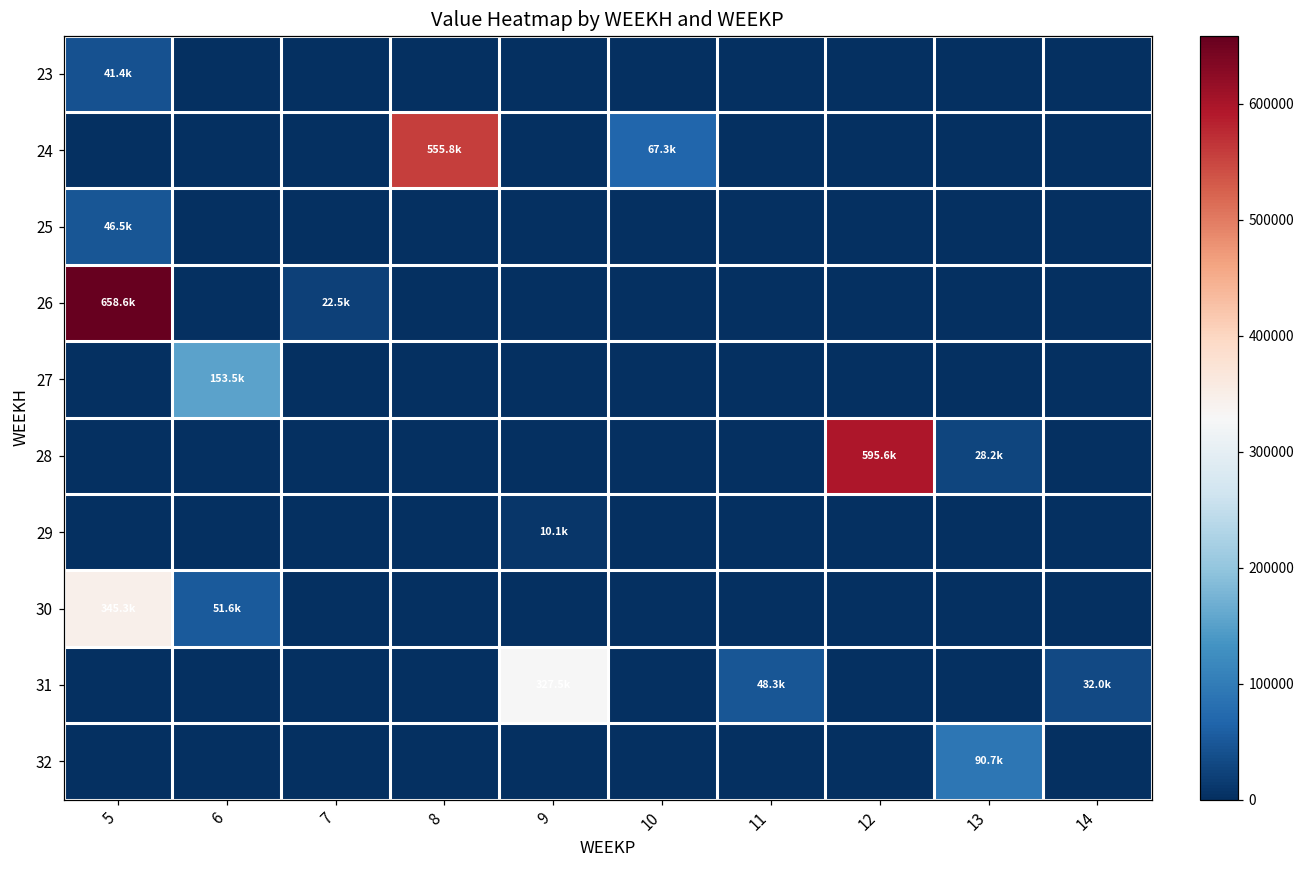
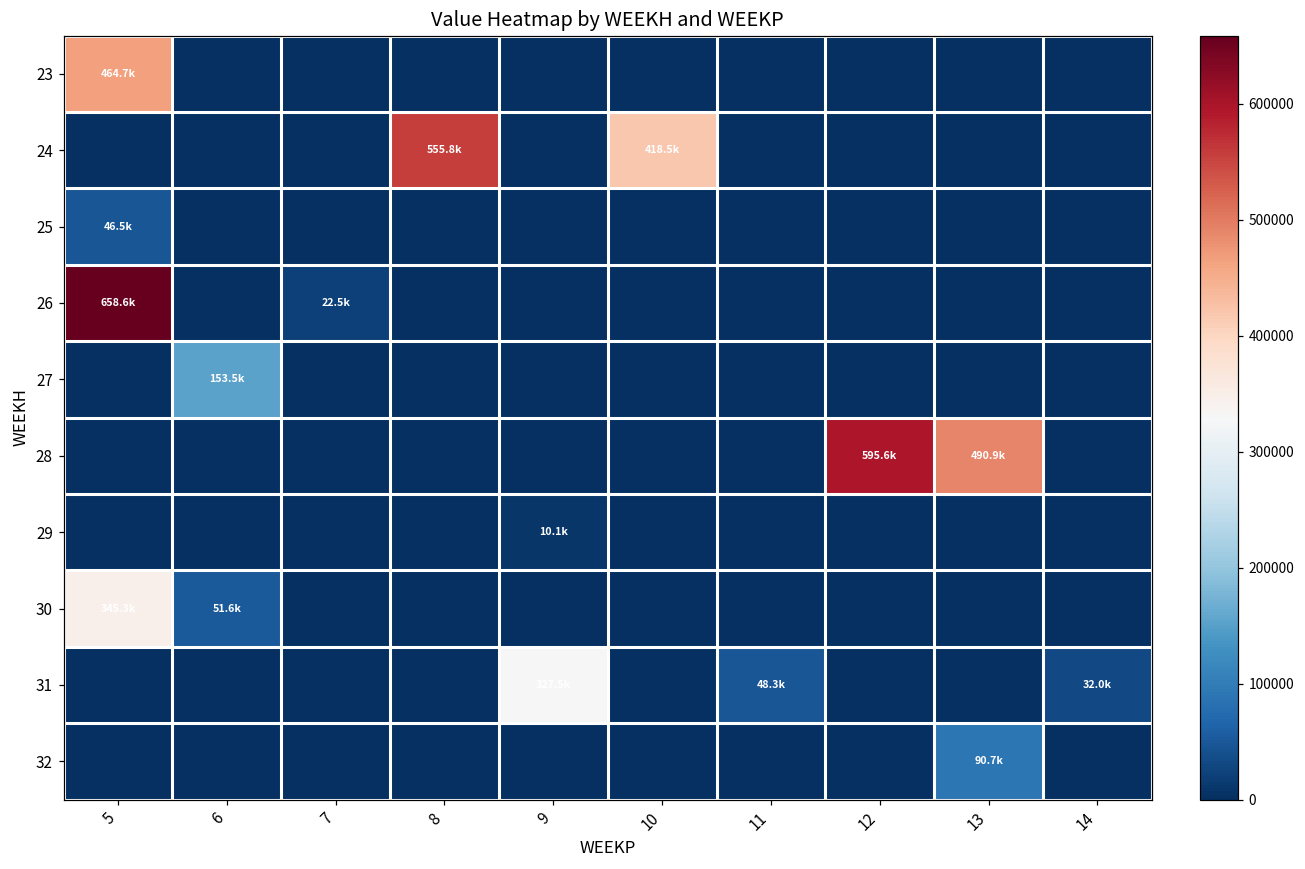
  {
    "23": {
-     "5": "41.4k"
+     "5": "464.7k"
    },
    "24": {
      "8": "555.8k",
-     "10": "67.3k"
+     "10": "418.5k"
    },
    "25": {
      "5": "46.5k"
    },
    "26": {
      "5": "658.6k",
      "7": "22.5k"
    },
    "27": {
      "6": "153.5k"
    },
    "28": {
      "12": "595.6k",
-     "13": "28.2k"
+     "13": "490.9k"
    },
    "29": {
      "9": "10.1k"
    },
    "30": {
      "6": "51.6k"
    },
    "31": {
      "11": "48.3k",
      "14": "32.0k"
    },
    "32": {
      "13": "90.7k"
    }
  }
